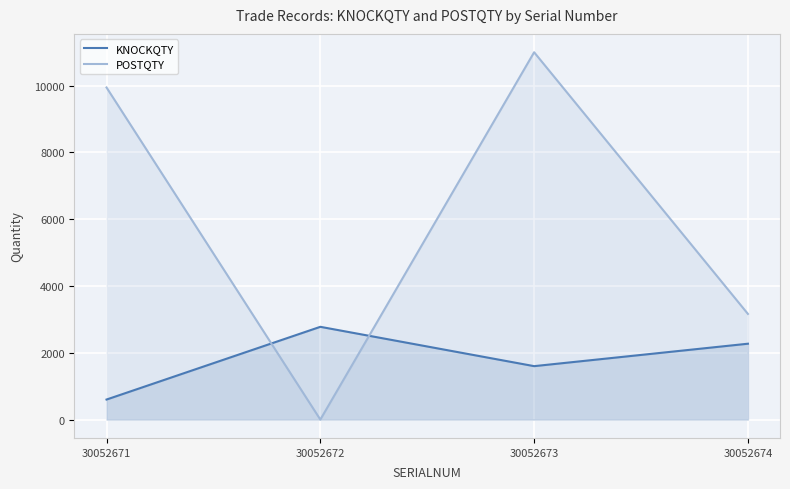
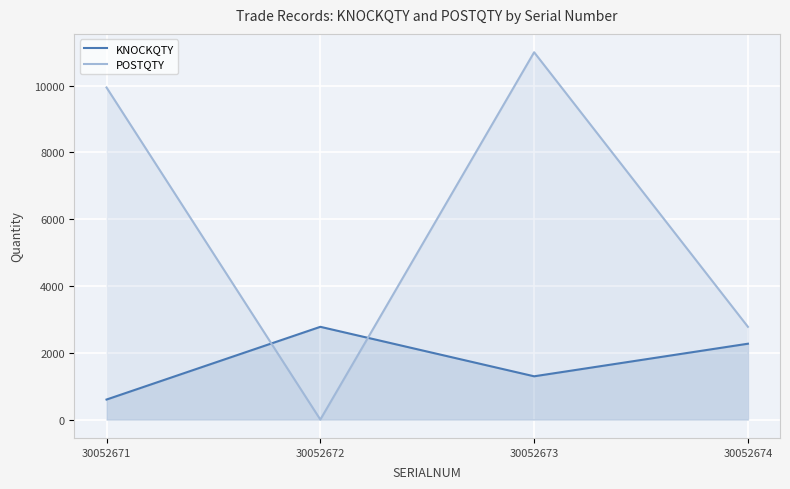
  {
    "KNOCKQTY": {
      "30052671": 600,
      "30052672": 2800,
-     "30052673": 1600,
+     "30052673": 1300,
      "30052674": 2300
    },
    "POSTQTY": {
      "30052671": 9900,
      "30052672": 0,
      "30052673": 11000,
-     "30052674": 3200
+     "30052674": 2800
    }
  }
